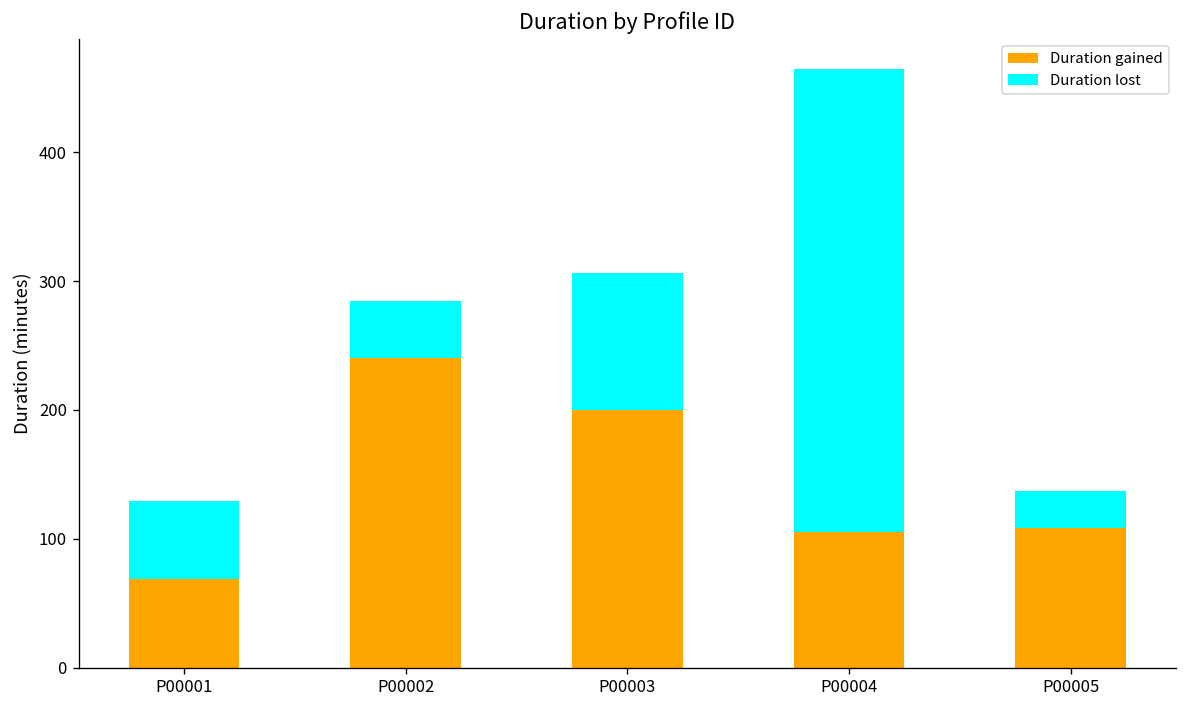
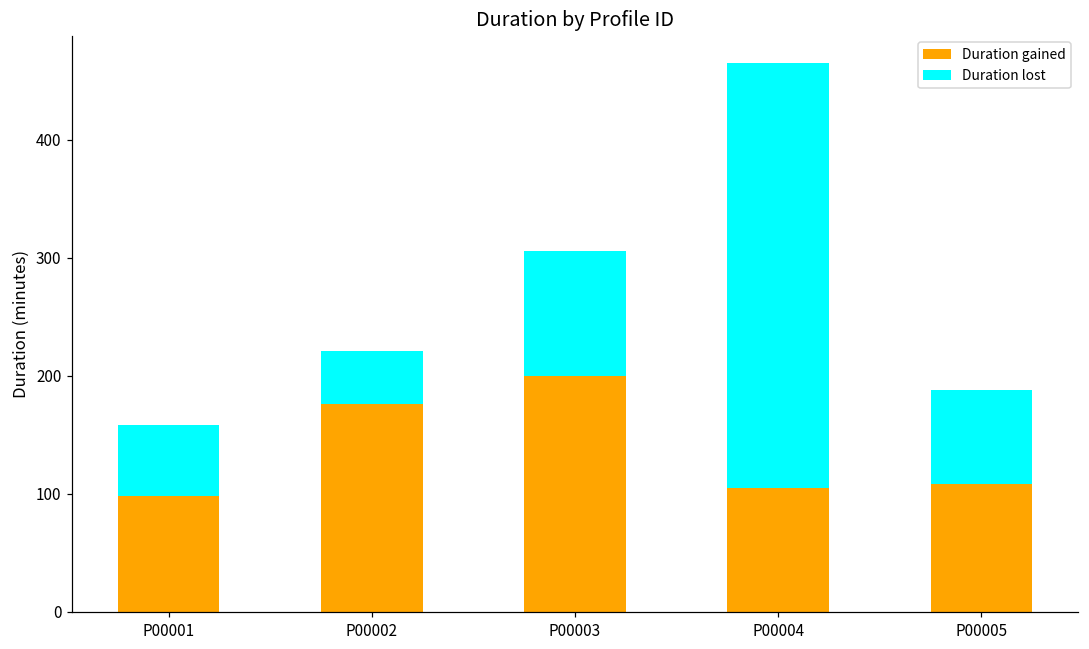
  {
    "Duration gained": {
-     "P00001": 69,
-     "P00002": 240,
+     "P00001": 98,
+     "P00002": 176,
      "P00003": 200,
      "P00004": 105,
      "P00005": 108
    },
    "Duration lost": {
      "P00001": 60,
      "P00002": 45,
      "P00003": 106,
      "P00004": 360,
-     "P00005": 29
+     "P00005": 80
    }
  }
